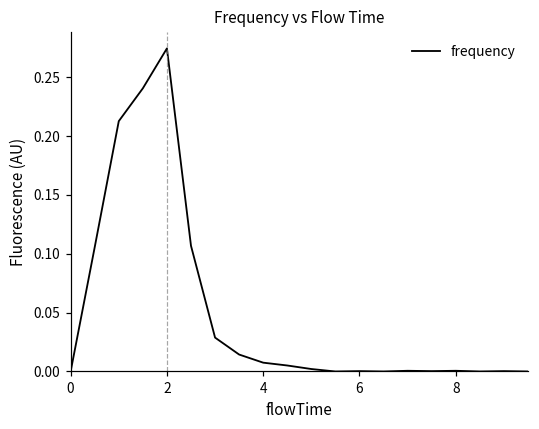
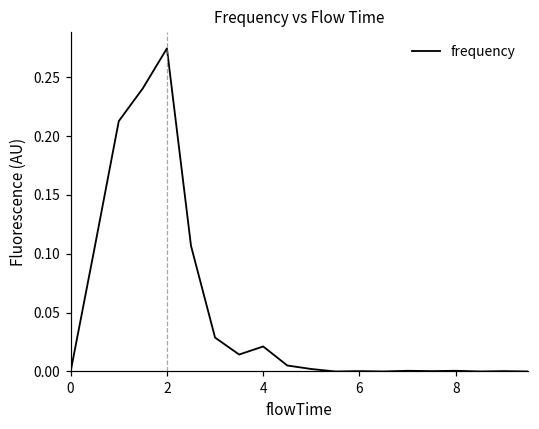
  {
    "0": 0.000,
    "2": 0.274,
-   "4": 0.007,
+   "4": 0.021,
    "6": 0.000,
    "8": 0.001
  }
